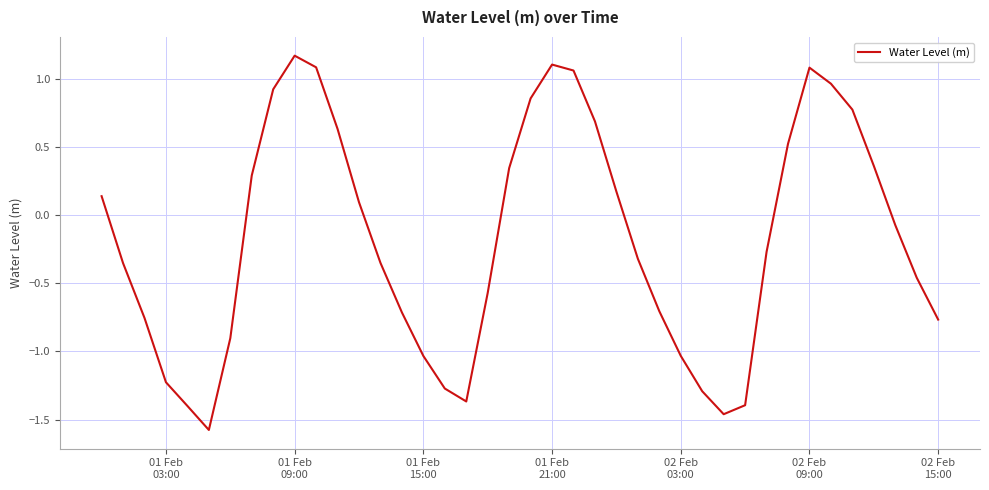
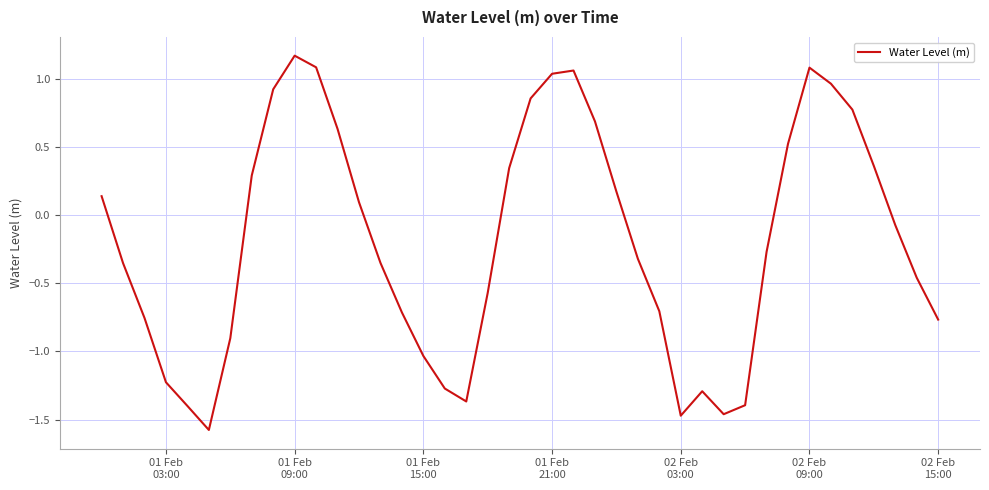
  {
    "01 Feb 03:00": -1.23,
    "01 Feb 09:00": 1.17,
    "01 Feb 15:00": -1.03,
-   "01 Feb 21:00": 1.10,
-   "02 Feb 03:00": -1.03,
+   "01 Feb 21:00": 1.03,
+   "02 Feb 03:00": -1.47,
    "02 Feb 09:00": 1.08,
    "02 Feb 15:00": -0.77
  }
